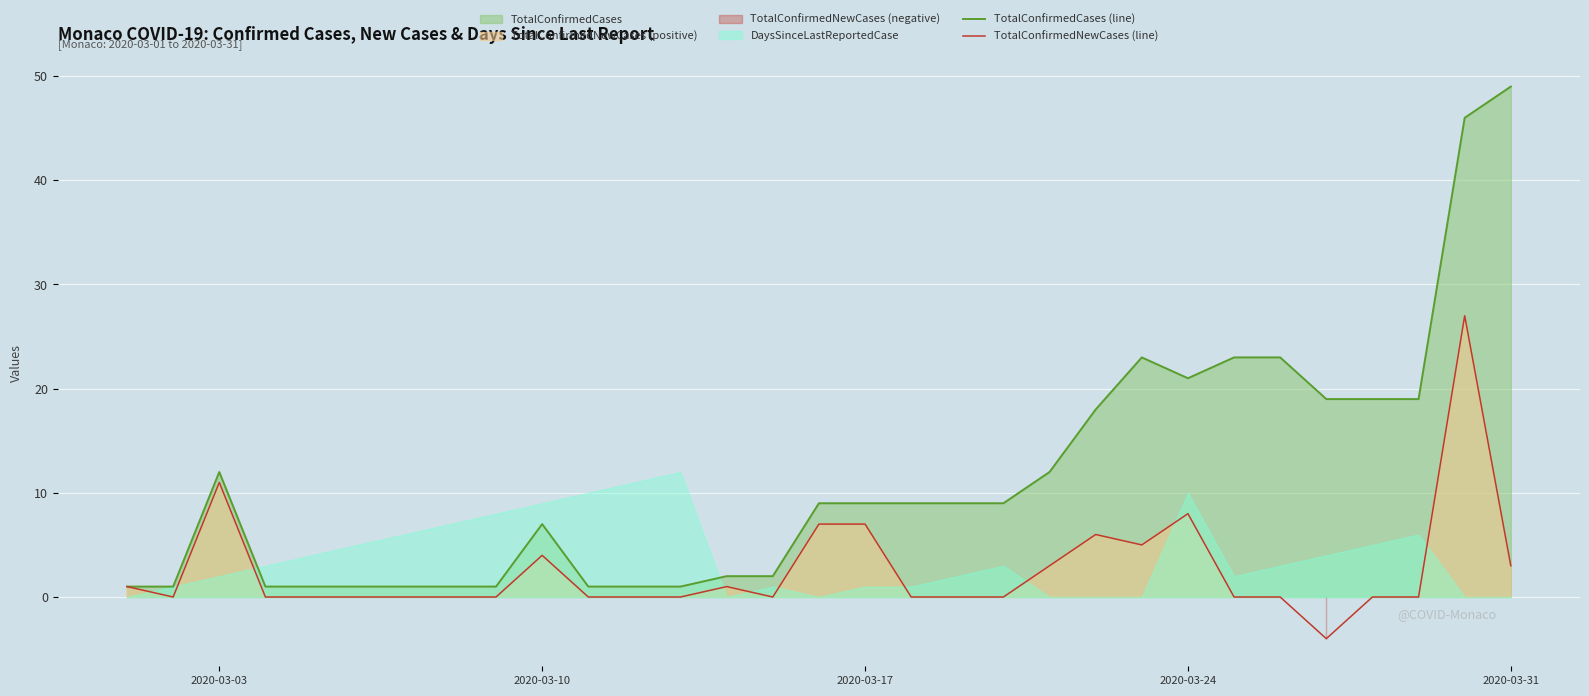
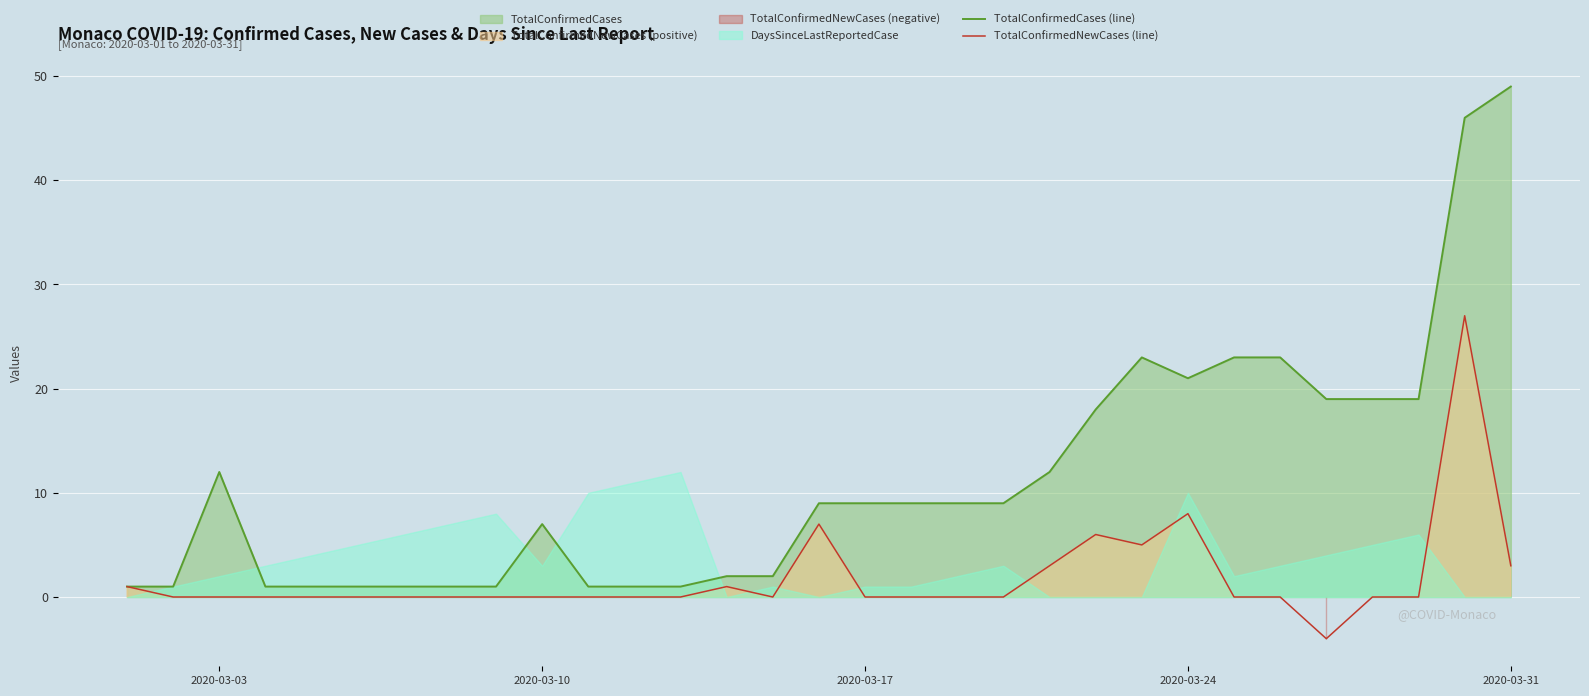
  {
    "TotalConfirmedCases": {
      "2020-03-03": 12,
      "2020-03-10": 7,
      "2020-03-17": 9,
      "2020-03-24": 21,
      "2020-03-31": 49
    },
    "TotalConfirmedNewCases (line)": {
-     "2020-03-03": 11,
-     "2020-03-10": 4,
-     "2020-03-17": 7,
+     "2020-03-03": 0,
+     "2020-03-10": 0,
+     "2020-03-17": 0,
      "2020-03-24": 8,
      "2020-03-31": 3
    },
    "DaysSinceLastReportedCase": {
      "2020-03-03": 2,
-     "2020-03-10": 9,
+     "2020-03-10": 3,
      "2020-03-17": 1,
      "2020-03-24": 10,
      "2020-03-31": 0
    }
  }
